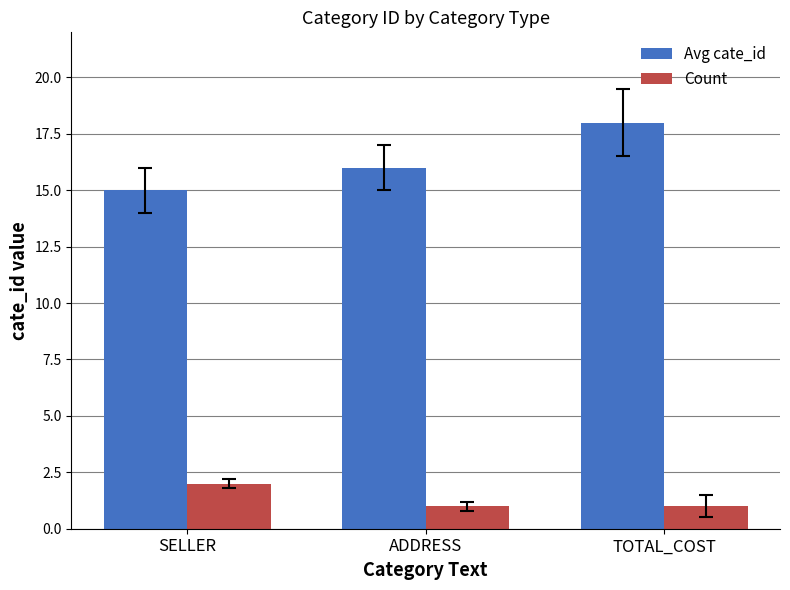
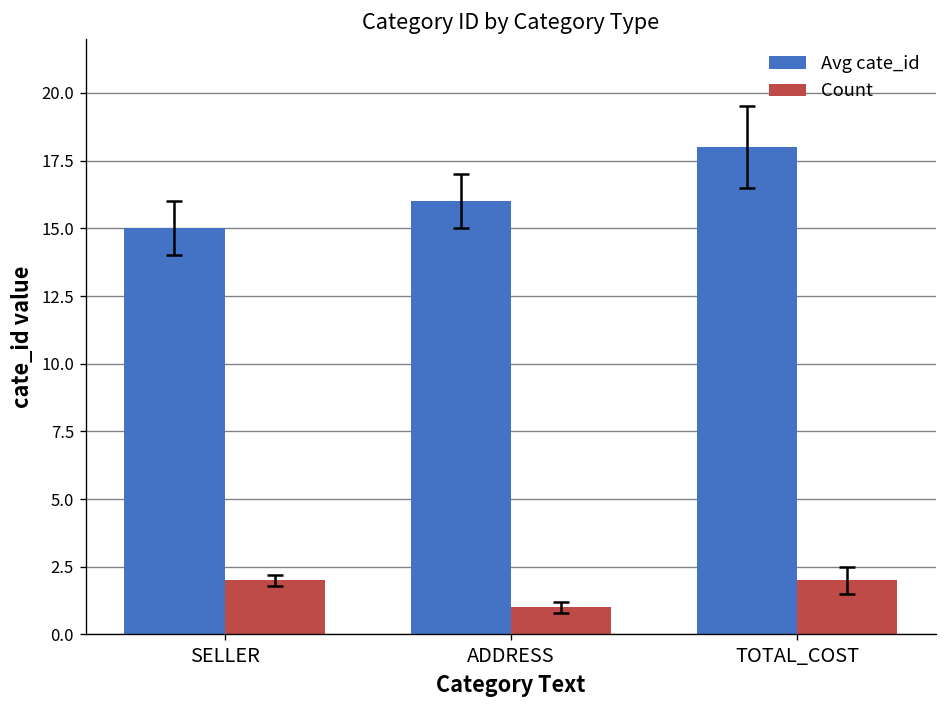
  {
    "Count": {
      "SELLER": 2,
      "ADDRESS": 1,
-     "TOTAL_COST": 1
+     "TOTAL_COST": 2
    }
  }
